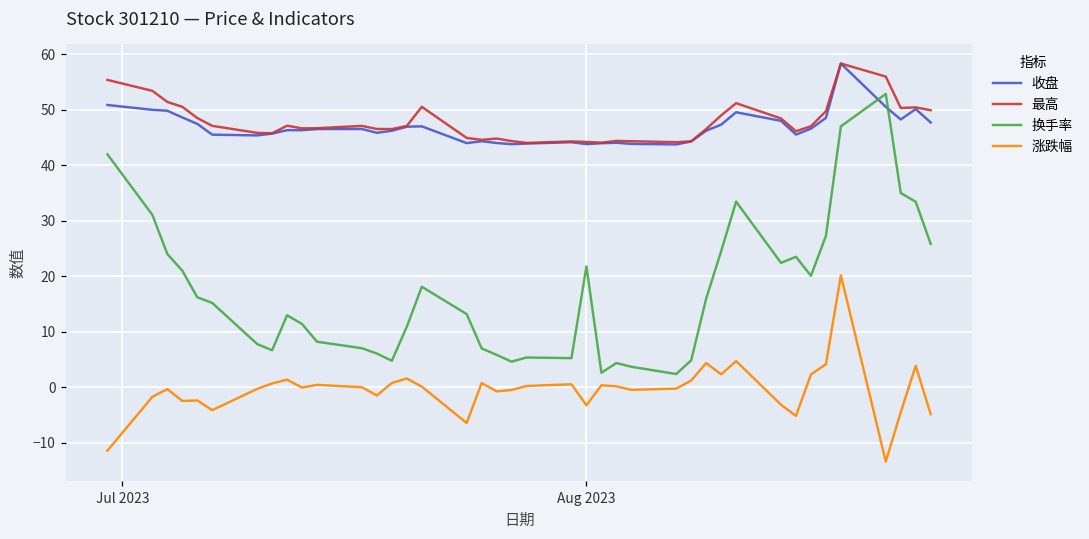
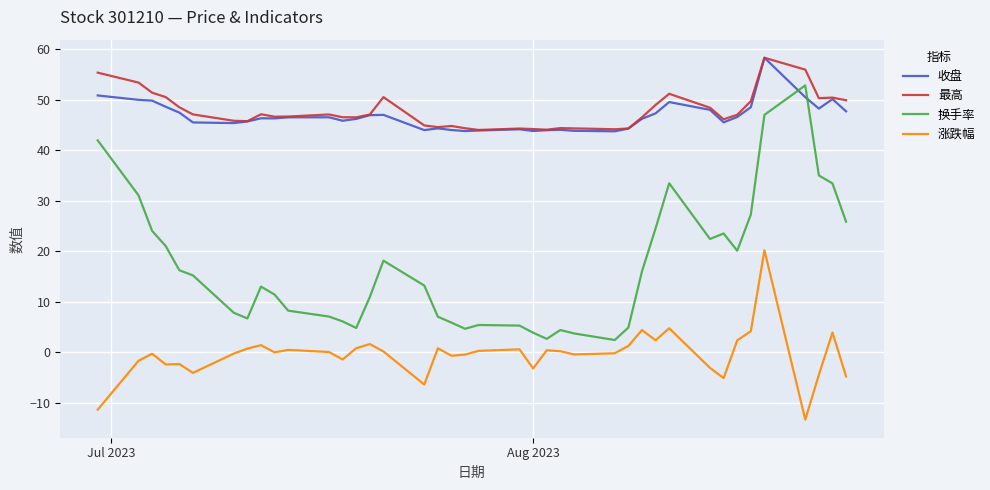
  {
    "换手率": {
-     "Aug 2023": 22
+     "Aug 2023": 4
    },
    "涨跌幅": {
      "Aug 2023": -3
    }
  }
